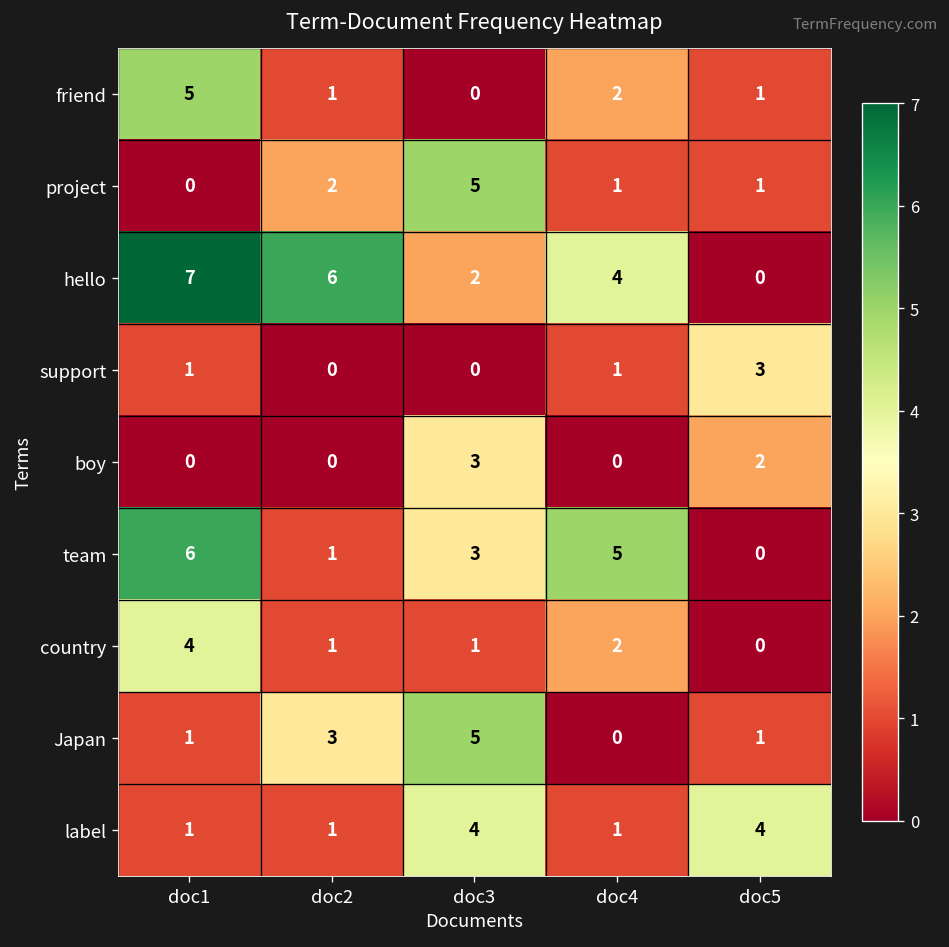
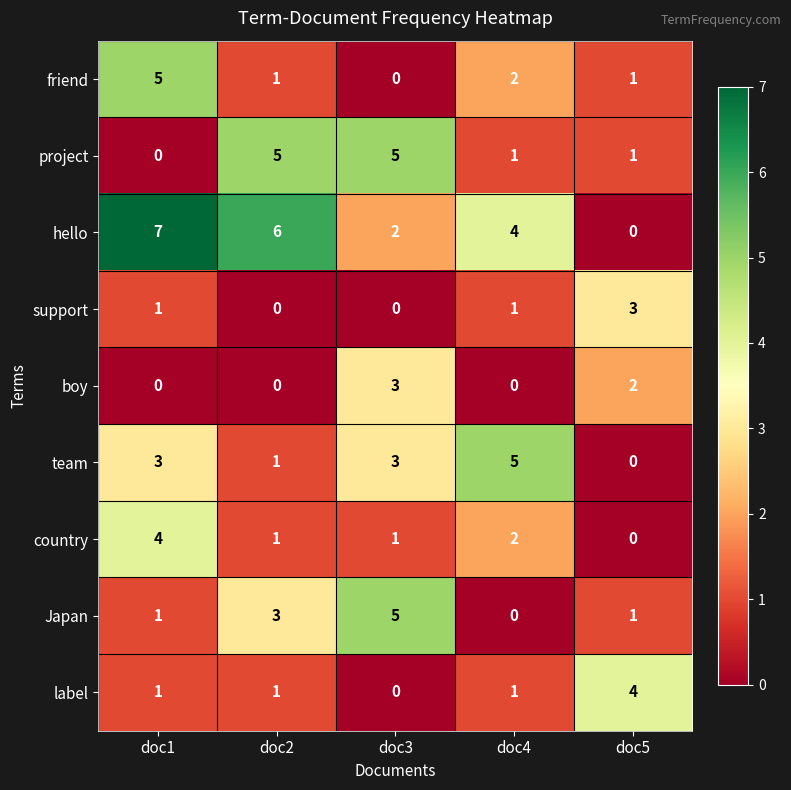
  {
    "friend": {
      "doc1": 5,
      "doc2": 1,
      "doc3": 0,
      "doc4": 2,
      "doc5": 1
    },
    "project": {
      "doc1": 0,
-     "doc2": 2,
+     "doc2": 5,
      "doc3": 5,
      "doc4": 1,
      "doc5": 1
    },
    "hello": {
      "doc1": 7,
      "doc2": 6,
      "doc3": 2,
      "doc4": 4,
      "doc5": 0
    },
    "support": {
      "doc1": 1,
      "doc2": 0,
      "doc3": 0,
      "doc4": 1,
      "doc5": 3
    },
    "boy": {
      "doc1": 0,
      "doc2": 0,
      "doc3": 3,
      "doc4": 0,
      "doc5": 2
    },
    "team": {
-     "doc1": 6,
+     "doc1": 3,
      "doc2": 1,
      "doc3": 3,
      "doc4": 5,
      "doc5": 0
    },
    "country": {
      "doc1": 4,
      "doc2": 1,
      "doc3": 1,
      "doc4": 2,
      "doc5": 0
    },
    "Japan": {
      "doc1": 1,
      "doc2": 3,
      "doc3": 5,
      "doc4": 0,
      "doc5": 1
    },
    "label": {
      "doc1": 1,
      "doc2": 1,
-     "doc3": 4,
+     "doc3": 0,
      "doc4": 1,
      "doc5": 4
    }
  }
